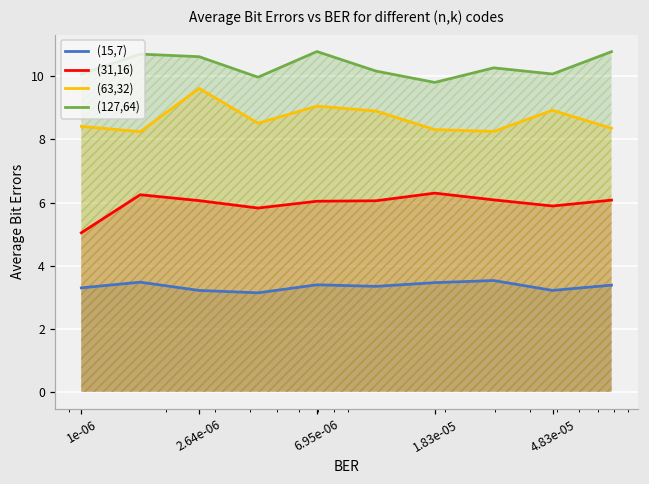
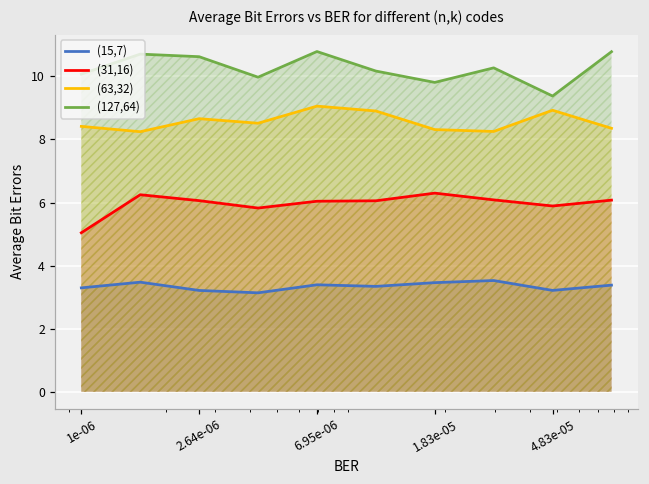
  {
    "(15,7)": {
      "1e-06": 3.3,
      "2.64e-06": 3.2,
      "6.95e-06": 3.4,
      "1.83e-05": 3.5,
      "4.83e-05": 3.2
    },
    "(31,16)": {
      "1e-06": 5.0,
      "2.64e-06": 6.1,
      "6.95e-06": 6.0,
      "1.83e-05": 6.3,
      "4.83e-05": 5.9
    },
    "(63,32)": {
      "1e-06": 8.4,
-     "2.64e-06": 9.6,
+     "2.64e-06": 8.7,
      "6.95e-06": 9.1,
      "1.83e-05": 8.3,
      "4.83e-05": 8.9
    },
    "(127,64)": {
      "2.64e-06": 10.6,
      "6.95e-06": 10.8,
      "1.83e-05": 9.8,
-     "4.83e-05": 10.1
+     "4.83e-05": 9.4
    }
  }
